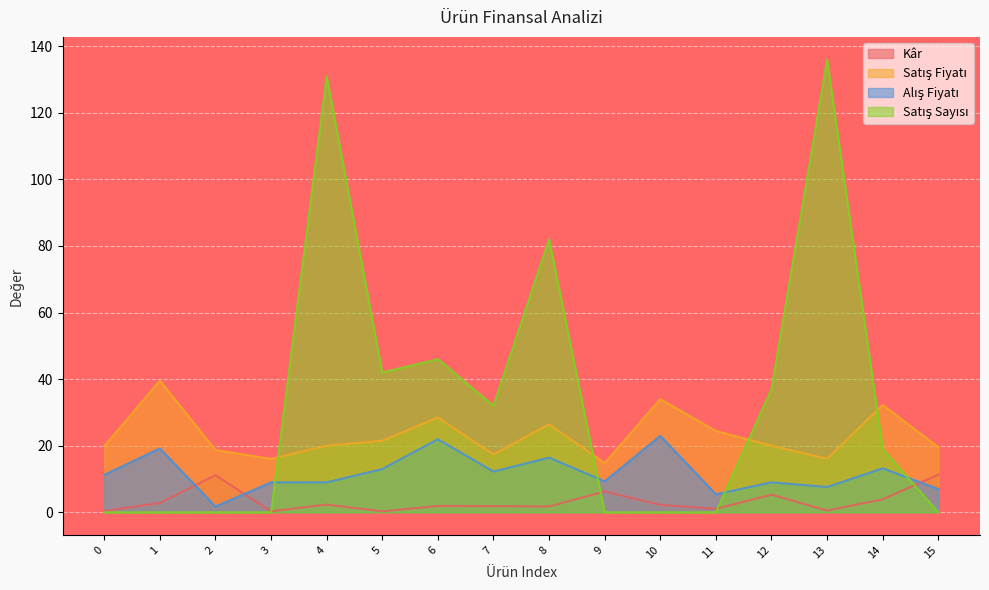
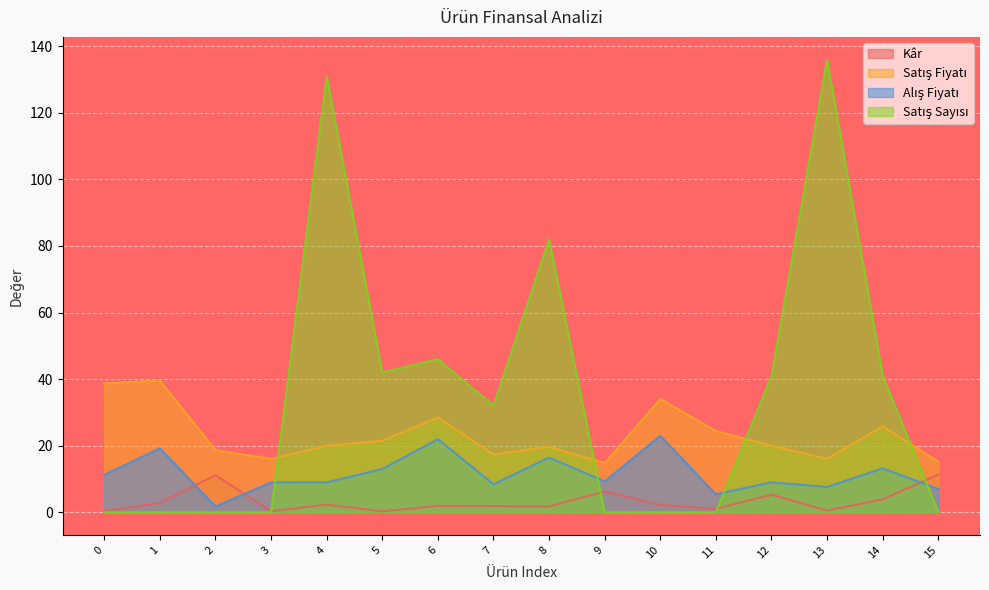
  {
    "Kâr": {
      "1": 3,
      "2": 11,
      "4": 2,
      "5": 0,
      "6": 2,
      "7": 2,
      "8": 2,
      "9": 6,
      "10": 2,
      "11": 1,
      "12": 5,
      "13": 1,
      "14": 4,
      "15": 11
    },
    "Satış Fiyatı": {
-     "0": 20,
+     "0": 39,
      "1": 40,
      "2": 19,
      "3": 16,
      "4": 20,
      "5": 22,
      "6": 29,
      "7": 17,
-     "8": 26,
+     "8": 20,
      "9": 15,
      "10": 34,
      "11": 24,
      "12": 20,
      "13": 16,
-     "14": 32,
-     "15": 20
+     "14": 26,
+     "15": 15
    },
    "Alış Fiyatı": {
      "0": 11,
      "1": 19,
      "2": 2,
      "3": 9,
      "4": 9,
      "5": 13,
      "6": 22,
-     "7": 12,
+     "7": 8,
      "8": 16,
      "9": 9,
      "10": 23,
      "11": 5,
      "12": 9,
      "13": 8,
      "14": 13,
      "15": 7
    },
    "Satış Sayısı": {
      "1": 0,
      "2": 0,
      "4": 131,
      "5": 42,
      "6": 46,
      "7": 32,
      "8": 82,
      "9": 0,
      "10": 0,
      "11": 0,
-     "12": 37,
+     "12": 41,
      "13": 136,
-     "14": 19,
+     "14": 41,
      "15": 0
    }
  }
